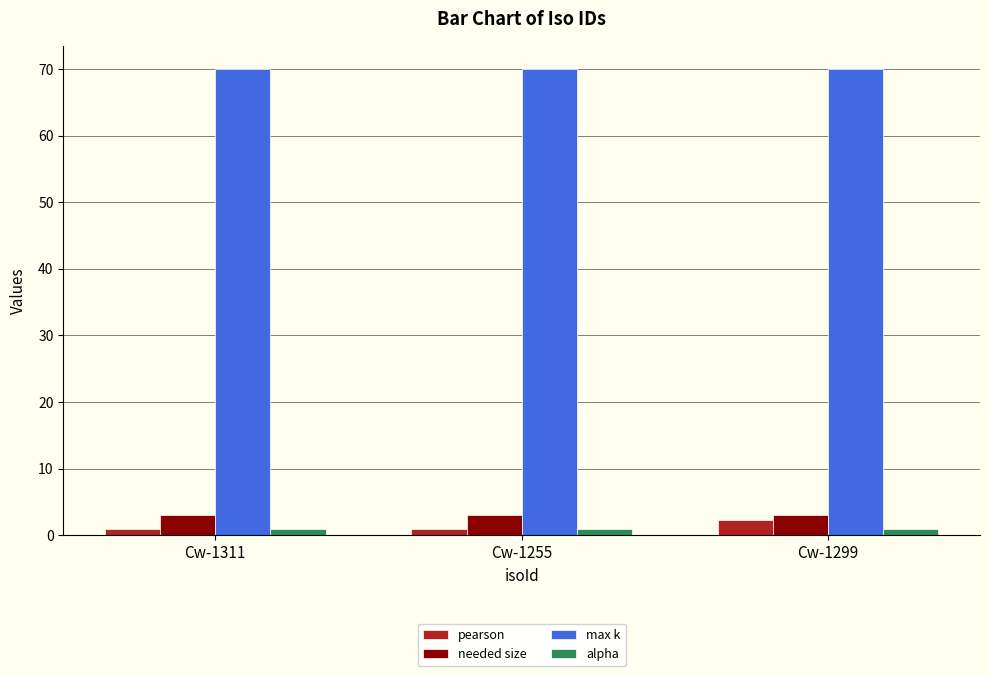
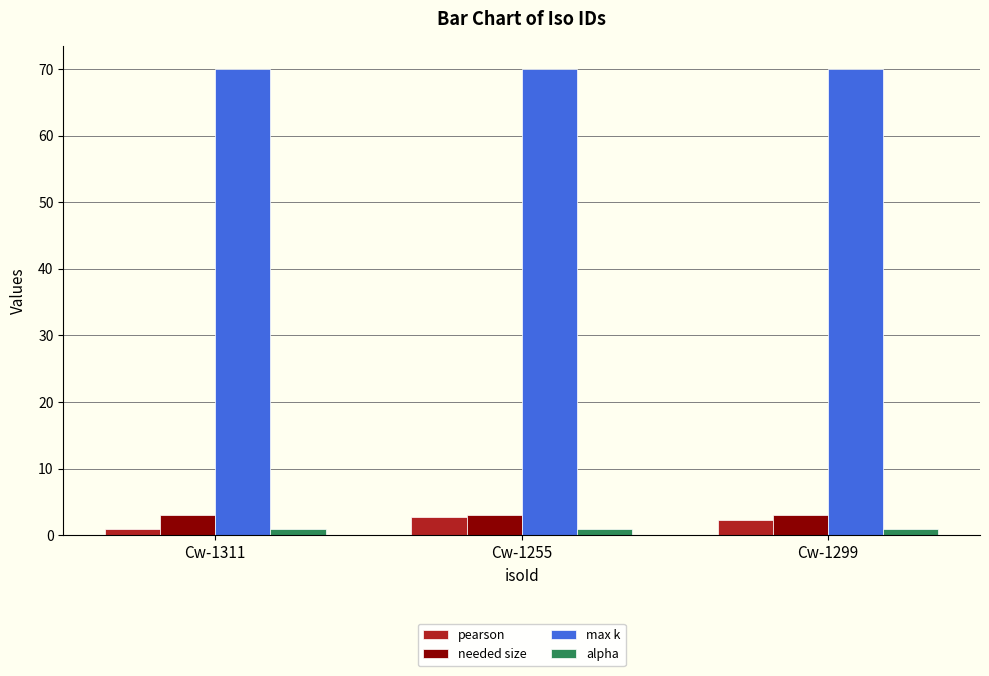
  {
    "pearson": {
      "Cw-1311": 1,
-     "Cw-1255": 1,
+     "Cw-1255": 3,
      "Cw-1299": 2
    },
    "needed size": {
      "Cw-1311": 3,
      "Cw-1255": 3,
      "Cw-1299": 3
    },
    "max k": {
      "Cw-1311": 70,
      "Cw-1255": 70,
      "Cw-1299": 70
    },
    "alpha": {
      "Cw-1311": 1,
      "Cw-1255": 1,
      "Cw-1299": 1
    }
  }
